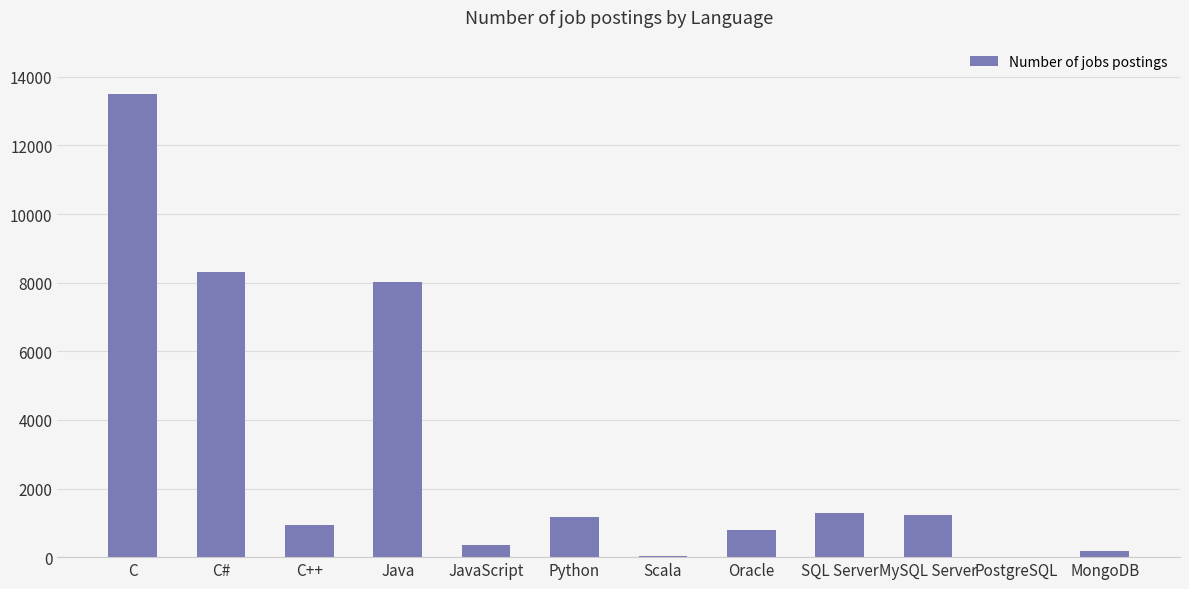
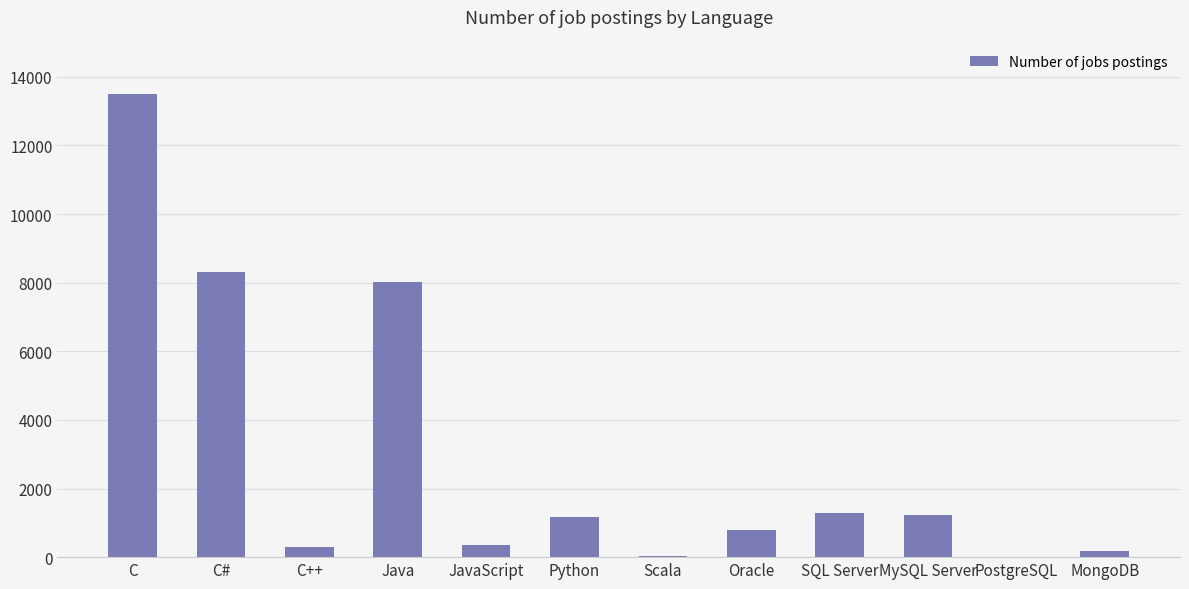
  {
    "C": 13500,
    "C#": 8300,
-   "C++": 900,
+   "C++": 300,
    "Java": 8000,
    "JavaScript": 400,
    "Python": 1200,
    "Oracle": 800,
    "SQL Server": 1300,
    "MySQL Server": 1200,
    "MongoDB": 200
  }
